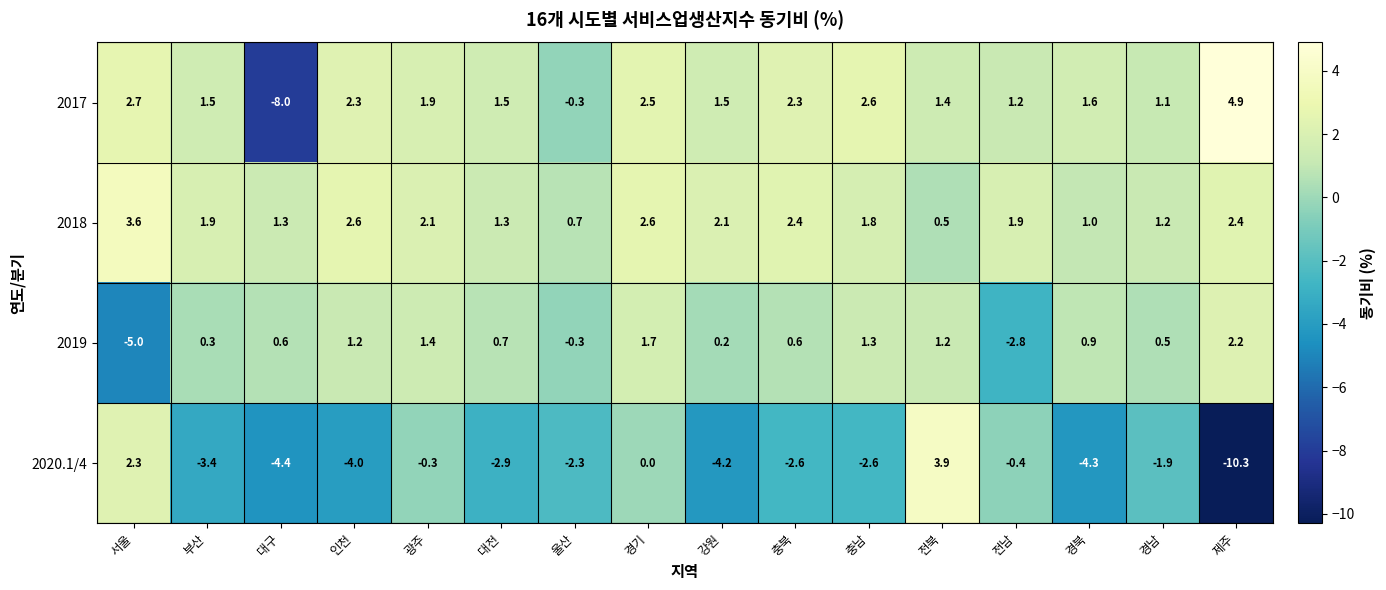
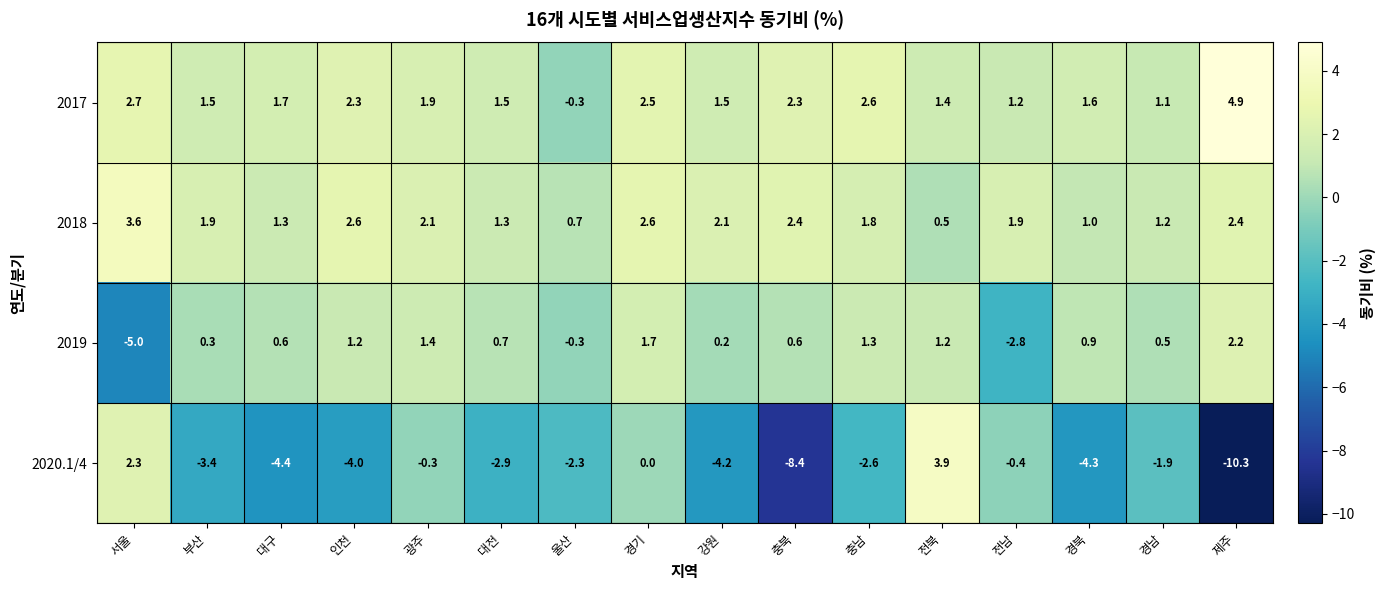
  {
    "2017": {
      "서울": 2.7,
      "부산": 1.5,
-     "대구": -8.0,
+     "대구": 1.7,
      "인천": 2.3,
      "광주": 1.9,
      "대전": 1.5,
      "울산": -0.3,
      "경기": 2.5,
      "강원": 1.5,
      "충북": 2.3,
      "충남": 2.6,
      "전북": 1.4,
      "전남": 1.2,
      "경북": 1.6,
      "경남": 1.1,
      "제주": 4.9
    },
    "2018": {
      "서울": 3.6,
      "부산": 1.9,
      "대구": 1.3,
      "인천": 2.6,
      "광주": 2.1,
      "대전": 1.3,
      "울산": 0.7,
      "경기": 2.6,
      "강원": 2.1,
      "충북": 2.4,
      "충남": 1.8,
      "전북": 0.5,
      "전남": 1.9,
      "경북": 1.0,
      "경남": 1.2,
      "제주": 2.4
    },
    "2019": {
      "서울": -5.0,
      "부산": 0.3,
      "대구": 0.6,
      "인천": 1.2,
      "광주": 1.4,
      "대전": 0.7,
      "울산": -0.3,
      "경기": 1.7,
      "강원": 0.2,
      "충북": 0.6,
      "충남": 1.3,
      "전북": 1.2,
      "전남": -2.8,
      "경북": 0.9,
      "경남": 0.5,
      "제주": 2.2
    },
    "2020.1/4": {
      "서울": 2.3,
      "부산": -3.4,
      "대구": -4.4,
      "인천": -4.0,
      "광주": -0.3,
      "대전": -2.9,
      "울산": -2.3,
      "경기": 0.0,
      "강원": -4.2,
-     "충북": -2.6,
+     "충북": -8.4,
      "충남": -2.6,
      "전북": 3.9,
      "전남": -0.4,
      "경북": -4.3,
      "경남": -1.9,
      "제주": -10.3
    }
  }
